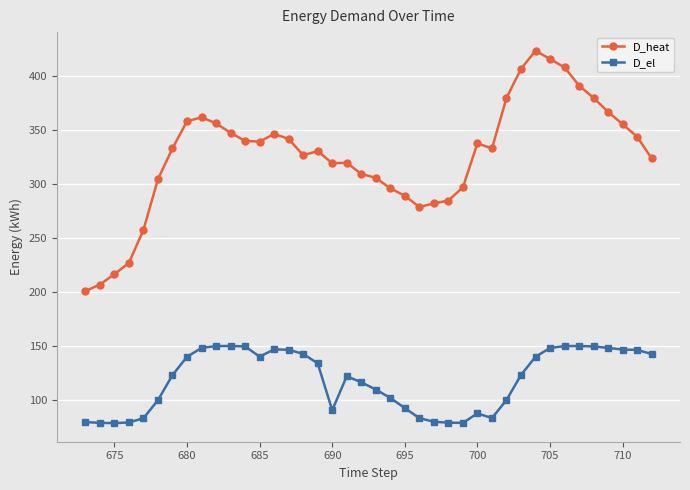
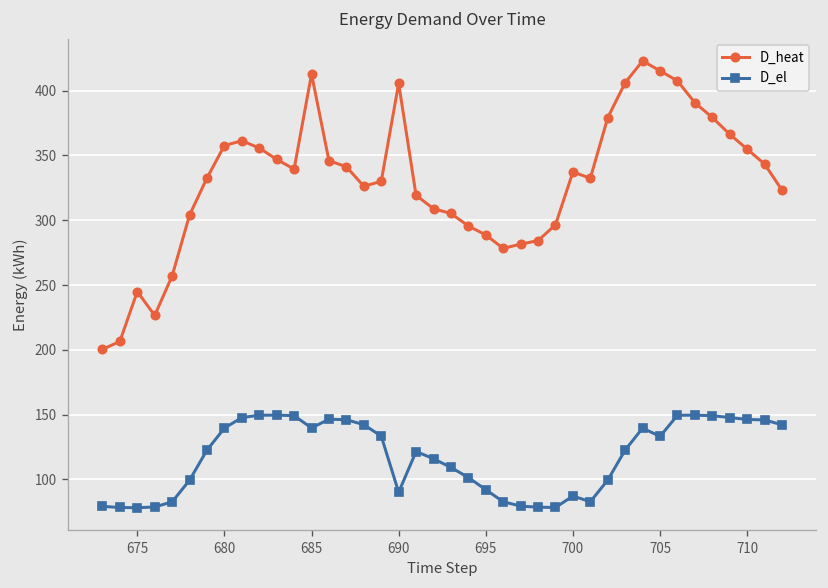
  {
    "D_heat": {
-     "675": 216,
+     "675": 245,
      "680": 358,
-     "685": 339,
-     "690": 319,
+     "685": 413,
+     "690": 406,
      "695": 289,
      "700": 337,
      "705": 415,
      "710": 355
    },
    "D_el": {
      "675": 78,
      "680": 140,
      "685": 140,
      "690": 90,
      "695": 92,
      "700": 87,
-     "705": 148,
+     "705": 133,
      "710": 146
    }
  }
